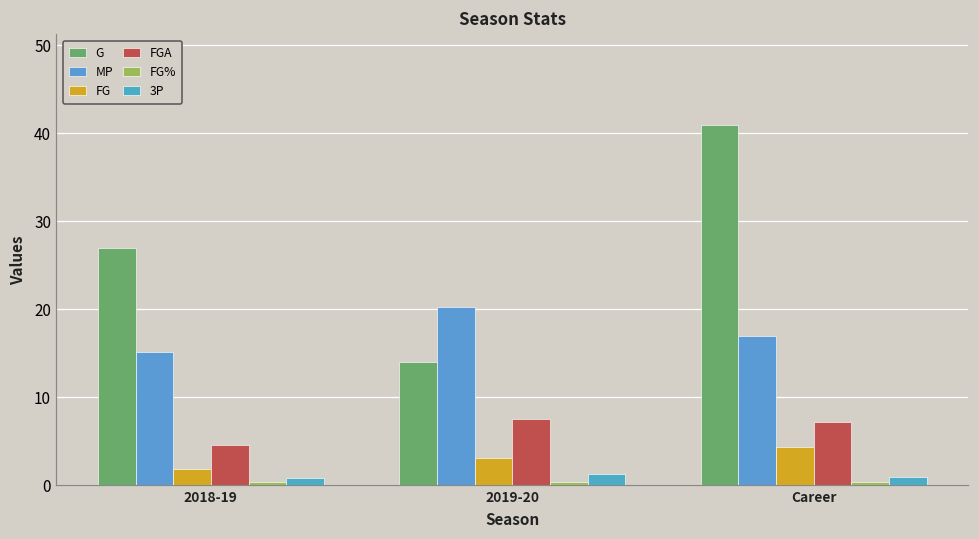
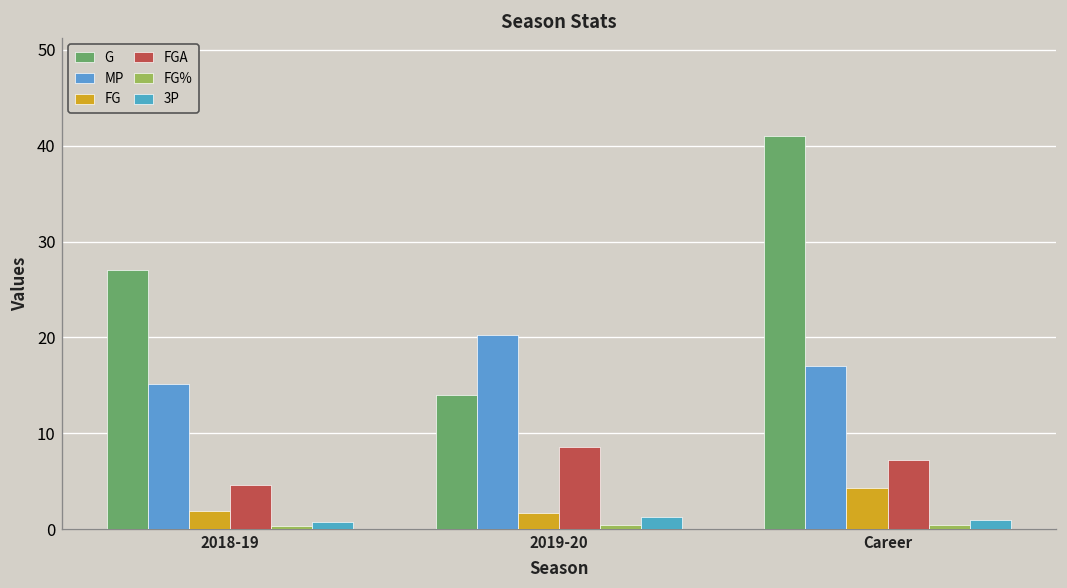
  {
    "FG": {
      "2018-19": 2,
-     "2019-20": 3,
+     "2019-20": 2,
      "Career": 4
    },
    "FGA": {
      "2018-19": 5,
-     "2019-20": 8,
+     "2019-20": 9,
      "Career": 7
    }
  }
